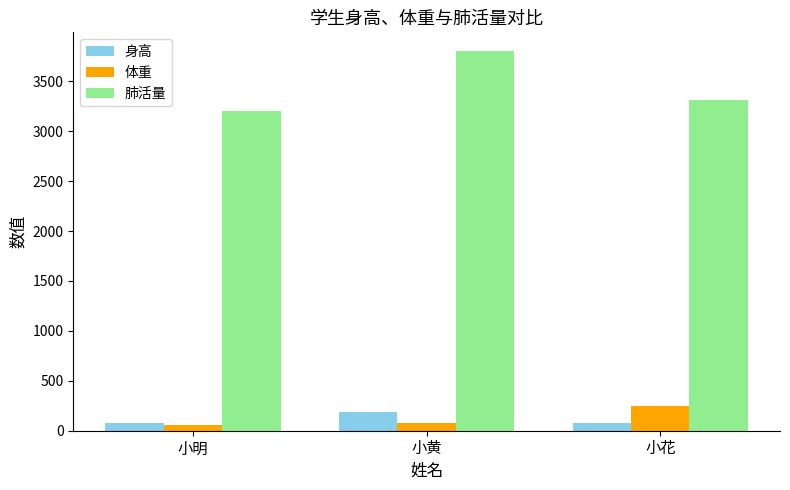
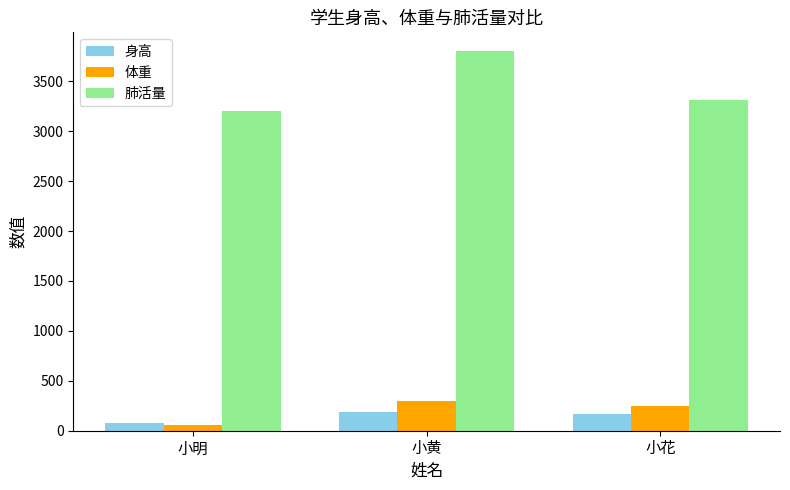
  {
    "身高": {
      "小明": 100,
      "小黄": 200,
-     "小花": 100
+     "小花": 200
    },
    "体重": {
      "小明": 100,
-     "小黄": 100,
+     "小黄": 300,
      "小花": 200
    },
    "肺活量": {
      "小明": 3200,
      "小黄": 3800,
      "小花": 3300
    }
  }
